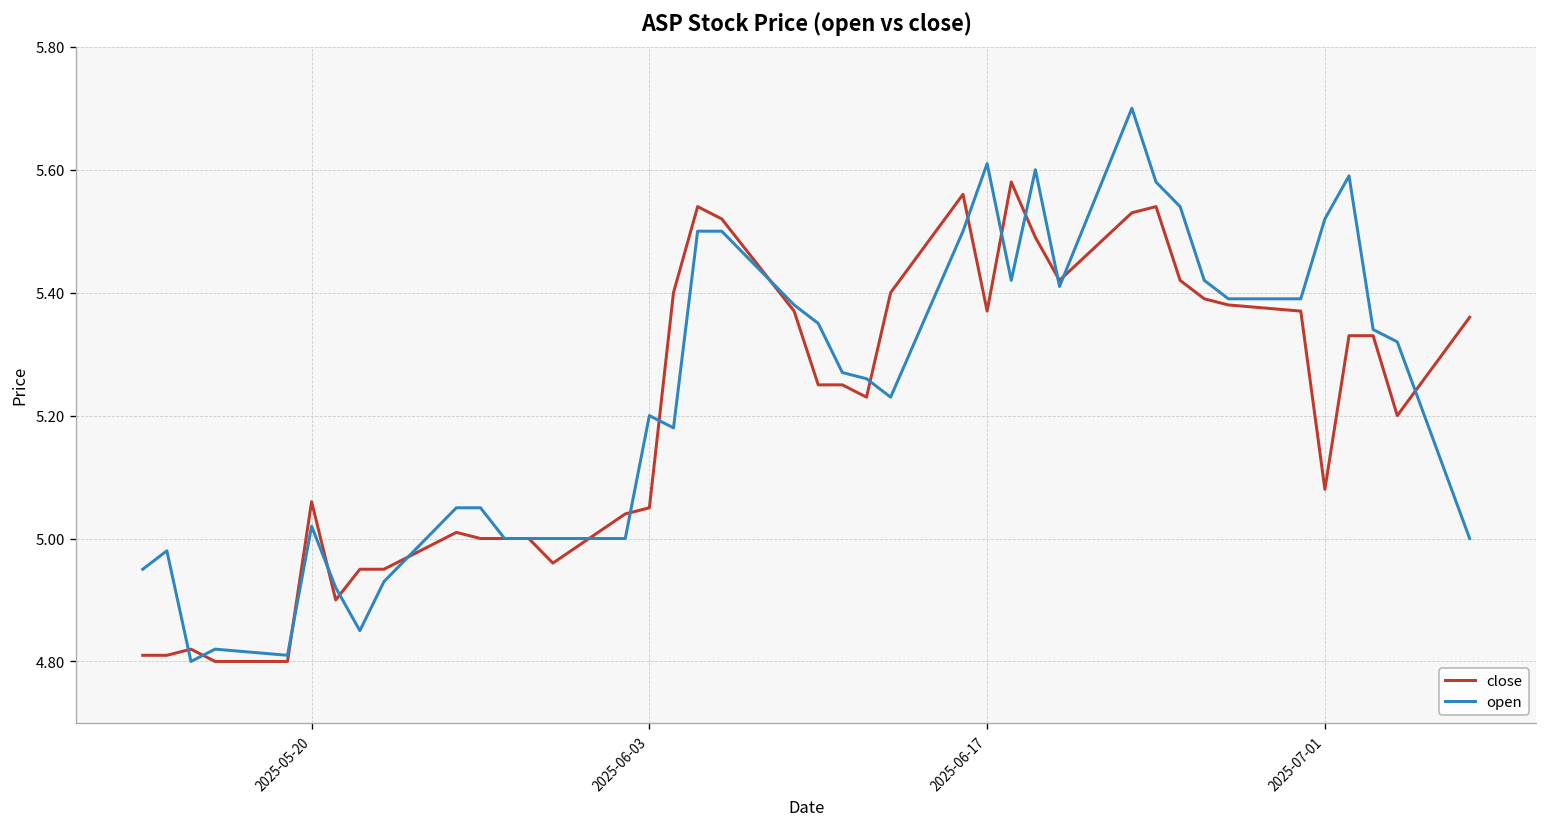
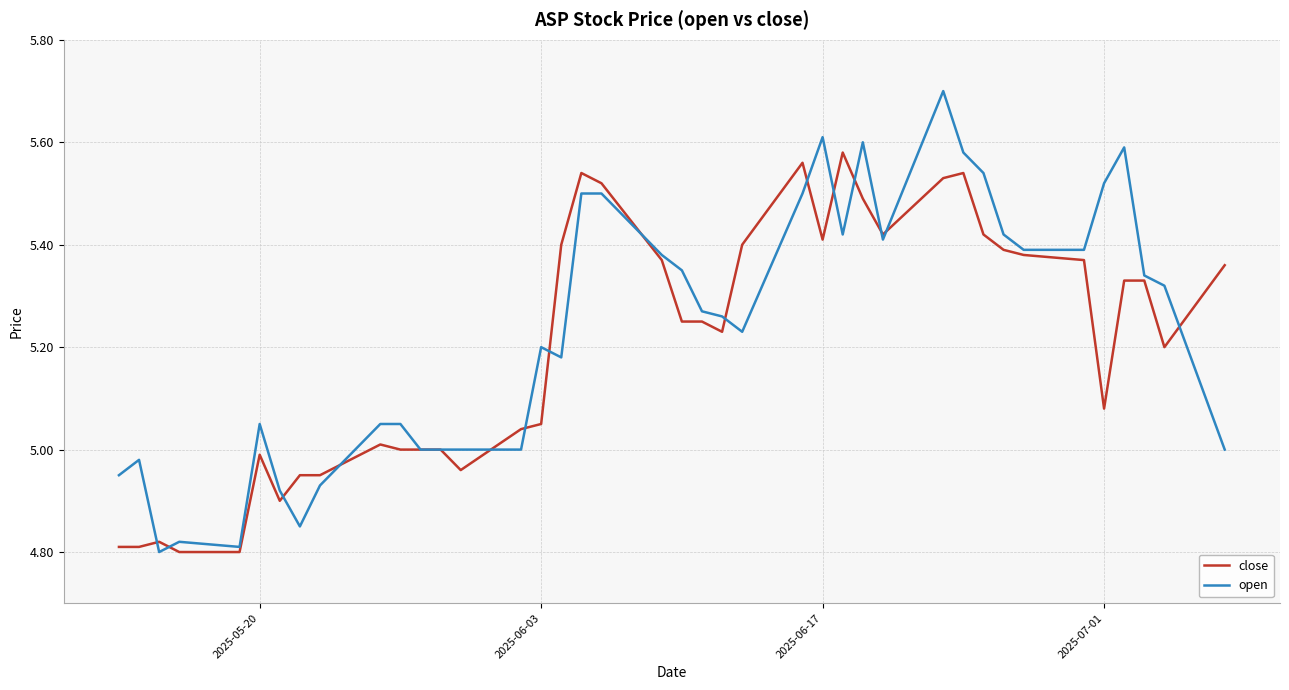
  {
    "close": {
-     "2025-05-20": 5.06,
+     "2025-05-20": 4.99,
      "2025-06-03": 5.05,
-     "2025-06-17": 5.37,
+     "2025-06-17": 5.41,
      "2025-07-01": 5.08
    },
    "open": {
-     "2025-05-20": 5.02,
+     "2025-05-20": 5.05,
      "2025-06-03": 5.20,
      "2025-06-17": 5.61,
      "2025-07-01": 5.52
    }
  }
